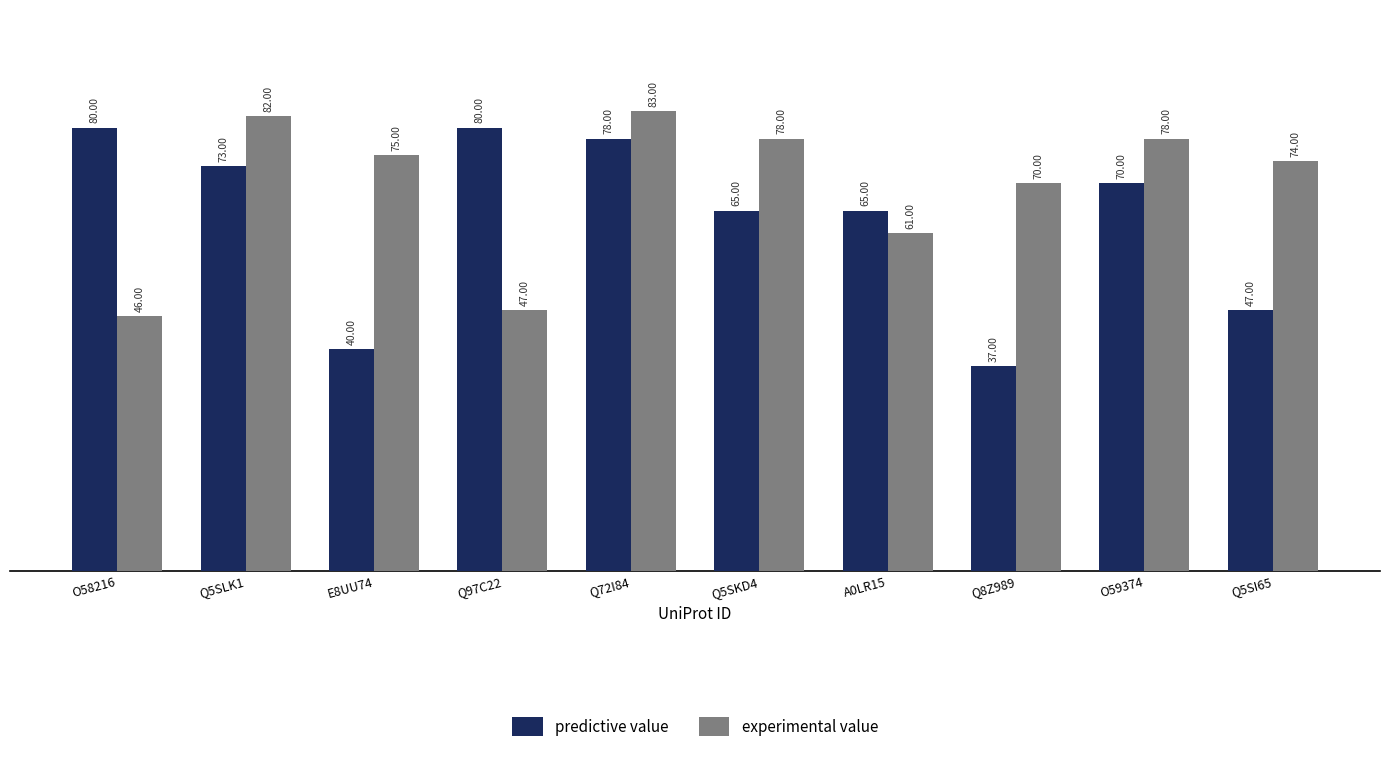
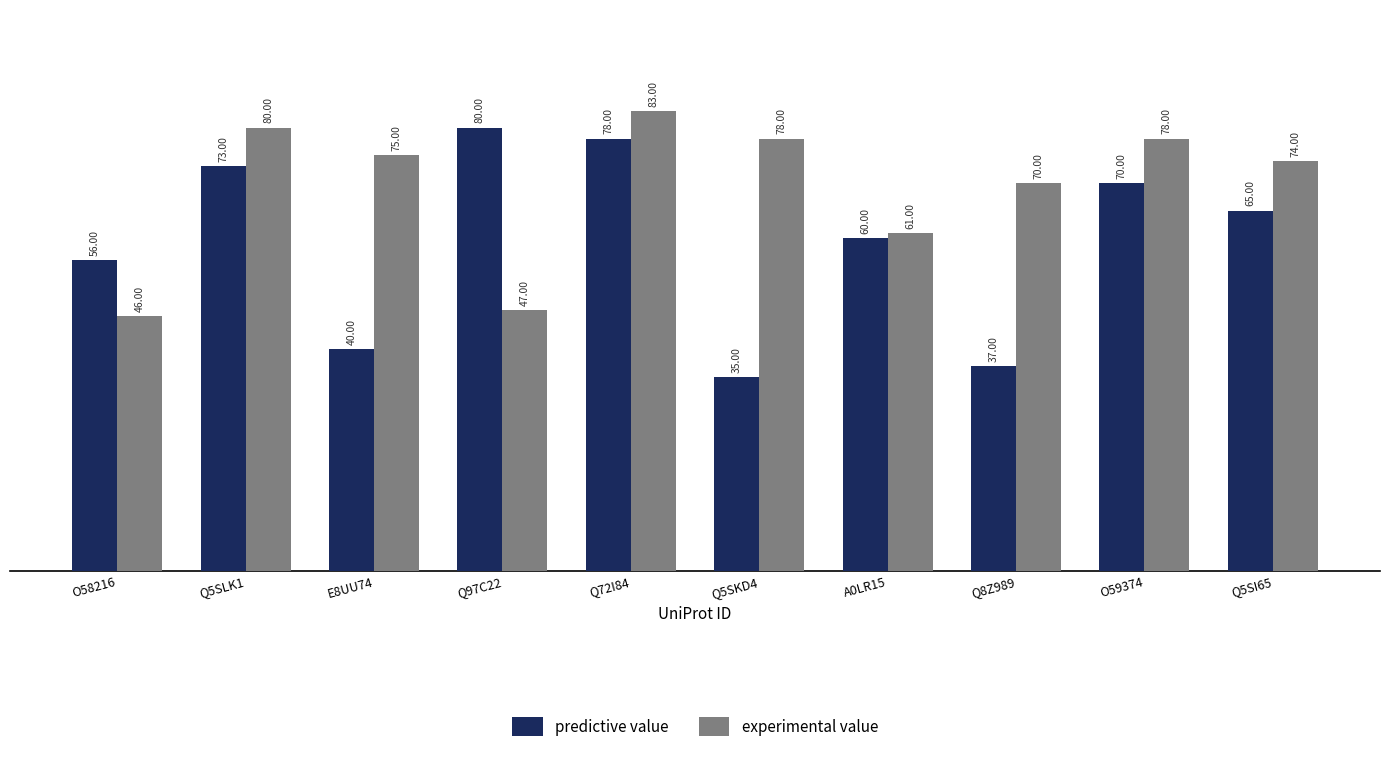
  {
    "predictive value": {
-     "O58216": 80.00,
+     "O58216": 56.00,
      "Q5SLK1": 73.00,
      "E8UU74": 40.00,
      "Q97C22": 80.00,
      "Q72I84": 78.00,
-     "Q5SKD4": 65.00,
-     "A0LR15": 65.00,
+     "Q5SKD4": 35.00,
+     "A0LR15": 60.00,
      "Q8Z989": 37.00,
      "O59374": 70.00,
-     "Q5SI65": 47.00
+     "Q5SI65": 65.00
    },
    "experimental value": {
      "O58216": 46.00,
-     "Q5SLK1": 82.00,
+     "Q5SLK1": 80.00,
      "E8UU74": 75.00,
      "Q97C22": 47.00,
      "Q72I84": 83.00,
      "Q5SKD4": 78.00,
      "A0LR15": 61.00,
      "Q8Z989": 70.00,
      "O59374": 78.00,
      "Q5SI65": 74.00
    }
  }
